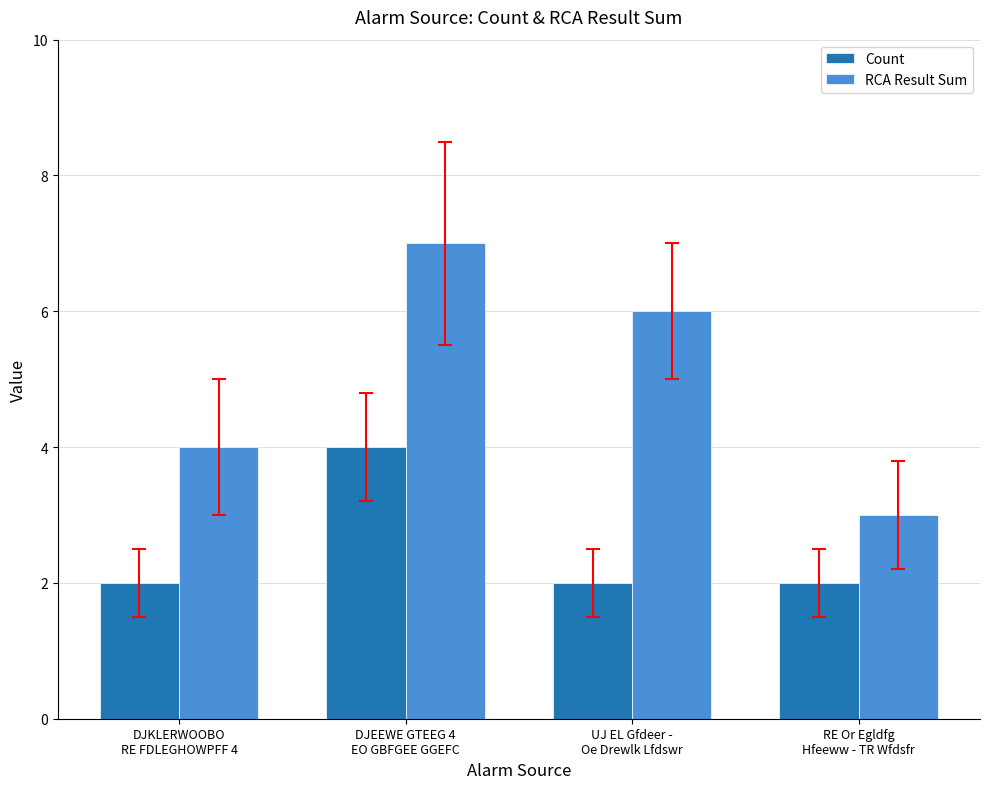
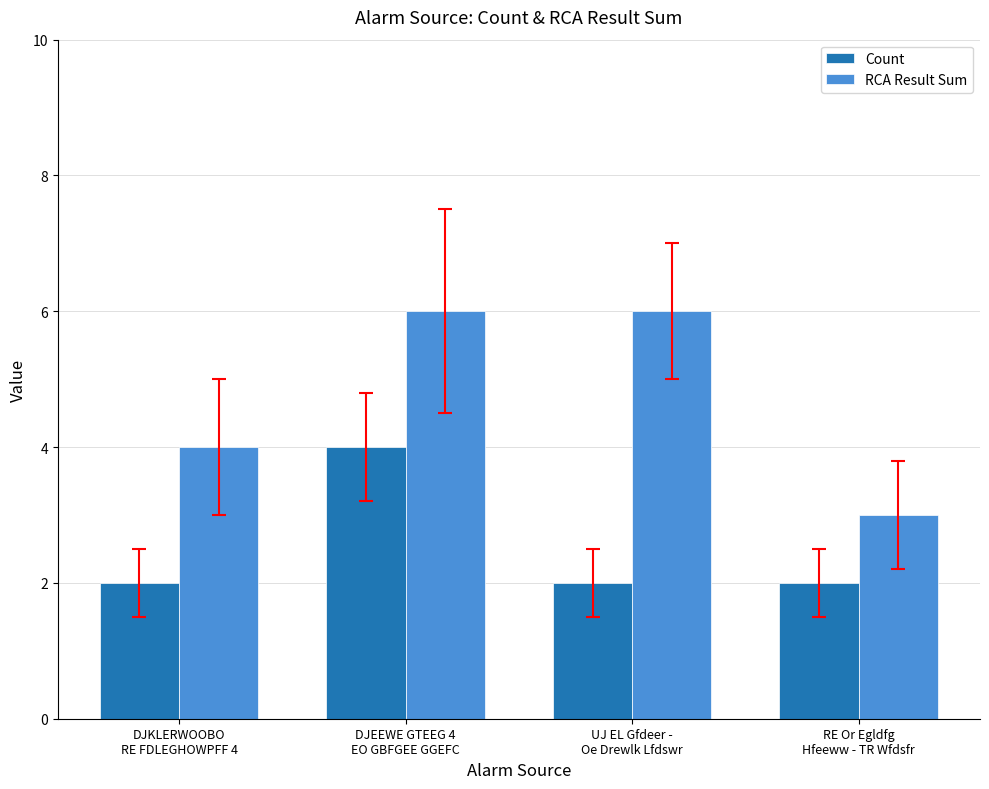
  {
    "RCA Result Sum": {
      "DJKLERWOOBO RE FDLEGHOWPFF 4": 4,
-     "DJEEWE GTEEG 4 EO GBFGEE GGEFC": 7,
+     "DJEEWE GTEEG 4 EO GBFGEE GGEFC": 6,
      "UJ EL Gfdeer - Oe Drewlk Lfdswr": 6,
      "RE Or Egldfg Hfeeww - TR Wfdsfr": 3
    }
  }
